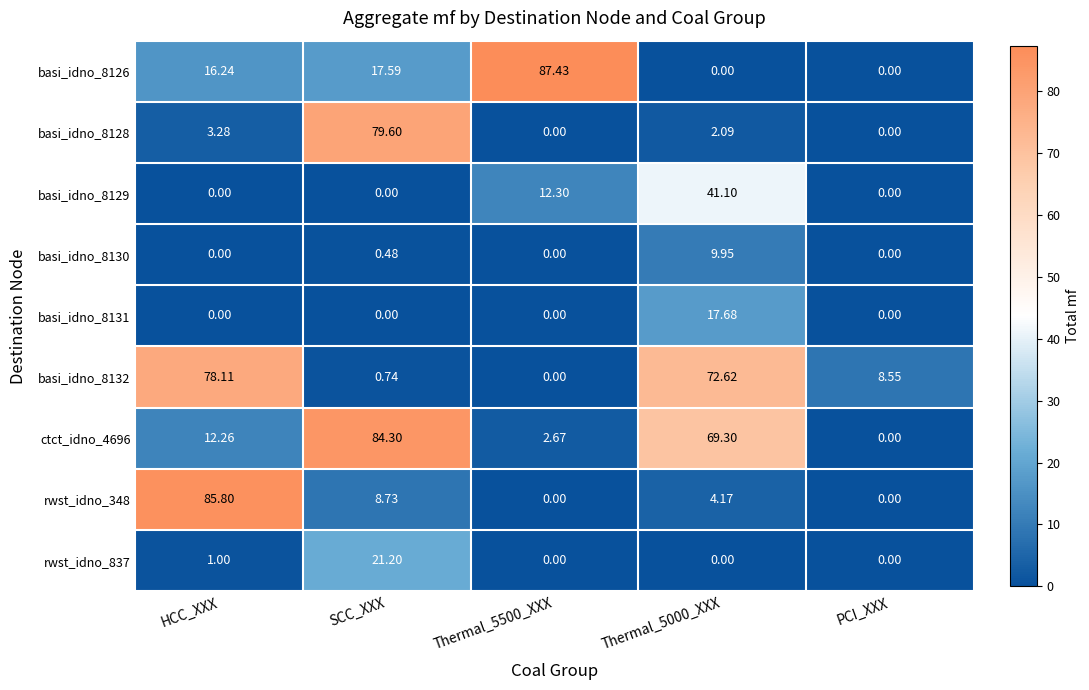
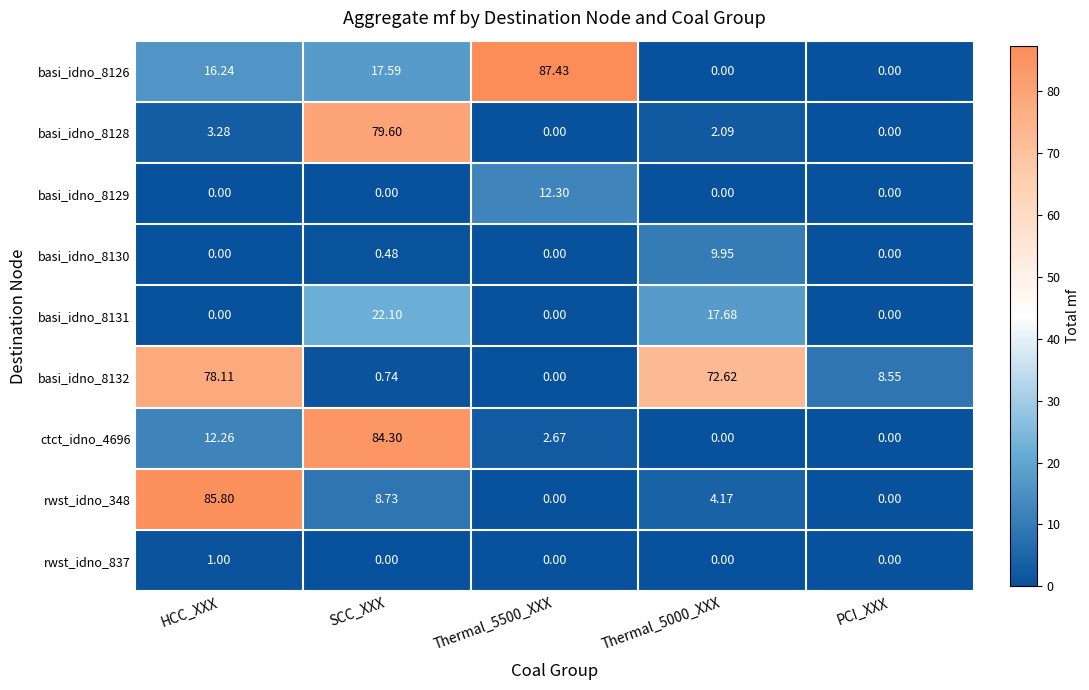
  {
    "basi_idno_8126": {
      "HCC_XXX": 16.24,
      "SCC_XXX": 17.59,
      "Thermal_5500_XXX": 87.43,
      "Thermal_5000_XXX": 0.00,
      "PCI_XXX": 0.00
    },
    "basi_idno_8128": {
      "HCC_XXX": 3.28,
      "SCC_XXX": 79.60,
      "Thermal_5500_XXX": 0.00,
      "Thermal_5000_XXX": 2.09,
      "PCI_XXX": 0.00
    },
    "basi_idno_8129": {
      "HCC_XXX": 0.00,
      "SCC_XXX": 0.00,
      "Thermal_5500_XXX": 12.30,
-     "Thermal_5000_XXX": 41.10,
+     "Thermal_5000_XXX": 0.00,
      "PCI_XXX": 0.00
    },
    "basi_idno_8130": {
      "HCC_XXX": 0.00,
      "SCC_XXX": 0.48,
      "Thermal_5500_XXX": 0.00,
      "Thermal_5000_XXX": 9.95,
      "PCI_XXX": 0.00
    },
    "basi_idno_8131": {
      "HCC_XXX": 0.00,
-     "SCC_XXX": 0.00,
+     "SCC_XXX": 22.10,
      "Thermal_5500_XXX": 0.00,
      "Thermal_5000_XXX": 17.68,
      "PCI_XXX": 0.00
    },
    "basi_idno_8132": {
      "HCC_XXX": 78.11,
      "SCC_XXX": 0.74,
      "Thermal_5500_XXX": 0.00,
      "Thermal_5000_XXX": 72.62,
      "PCI_XXX": 8.55
    },
    "ctct_idno_4696": {
      "HCC_XXX": 12.26,
      "SCC_XXX": 84.30,
      "Thermal_5500_XXX": 2.67,
-     "Thermal_5000_XXX": 69.30,
+     "Thermal_5000_XXX": 0.00,
      "PCI_XXX": 0.00
    },
    "rwst_idno_348": {
      "HCC_XXX": 85.80,
      "SCC_XXX": 8.73,
      "Thermal_5500_XXX": 0.00,
      "Thermal_5000_XXX": 4.17,
      "PCI_XXX": 0.00
    },
    "rwst_idno_837": {
      "HCC_XXX": 1.00,
-     "SCC_XXX": 21.20,
+     "SCC_XXX": 0.00,
      "Thermal_5500_XXX": 0.00,
      "Thermal_5000_XXX": 0.00,
      "PCI_XXX": 0.00
    }
  }
